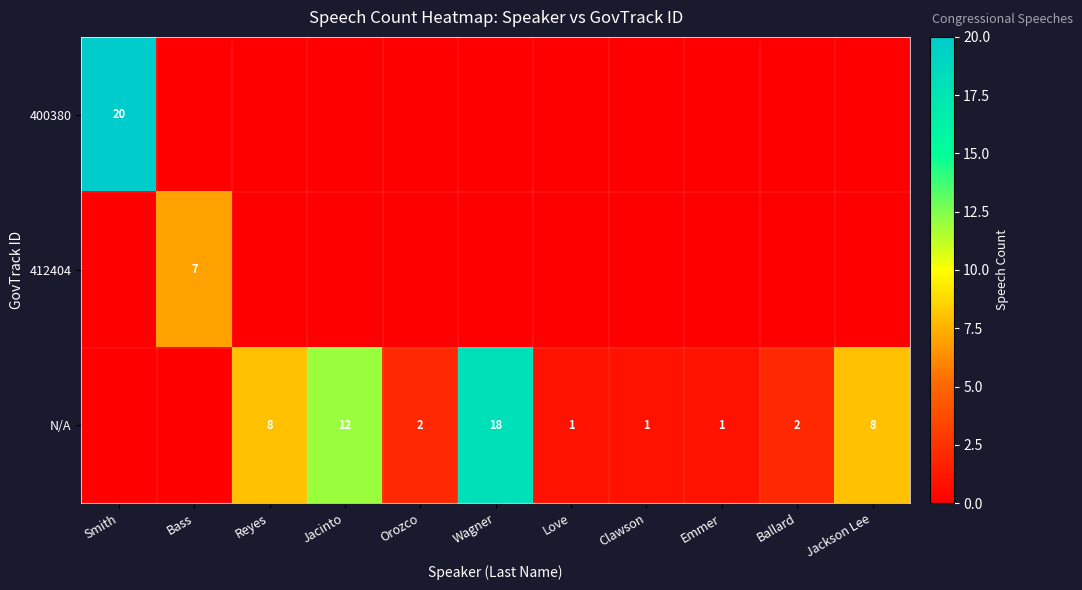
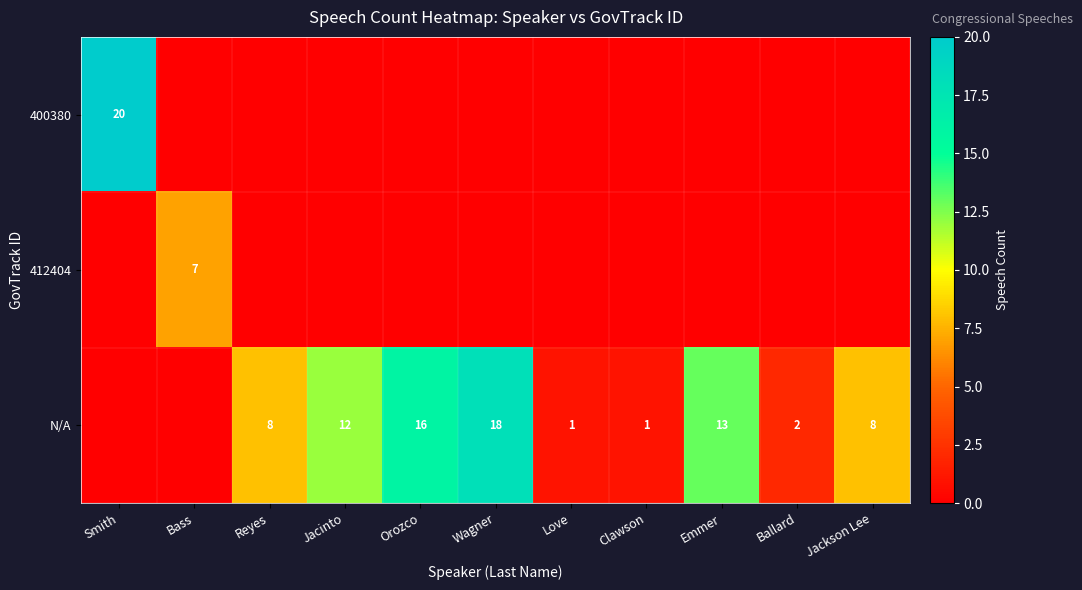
  {
    "400380": {
      "Smith": 20
    },
    "412404": {
      "Bass": 7
    },
    "N/A": {
      "Reyes": 8,
      "Jacinto": 12,
-     "Orozco": 2,
+     "Orozco": 16,
      "Wagner": 18,
      "Love": 1,
      "Clawson": 1,
-     "Emmer": 1,
+     "Emmer": 13,
      "Ballard": 2,
      "Jackson Lee": 8
    }
  }
